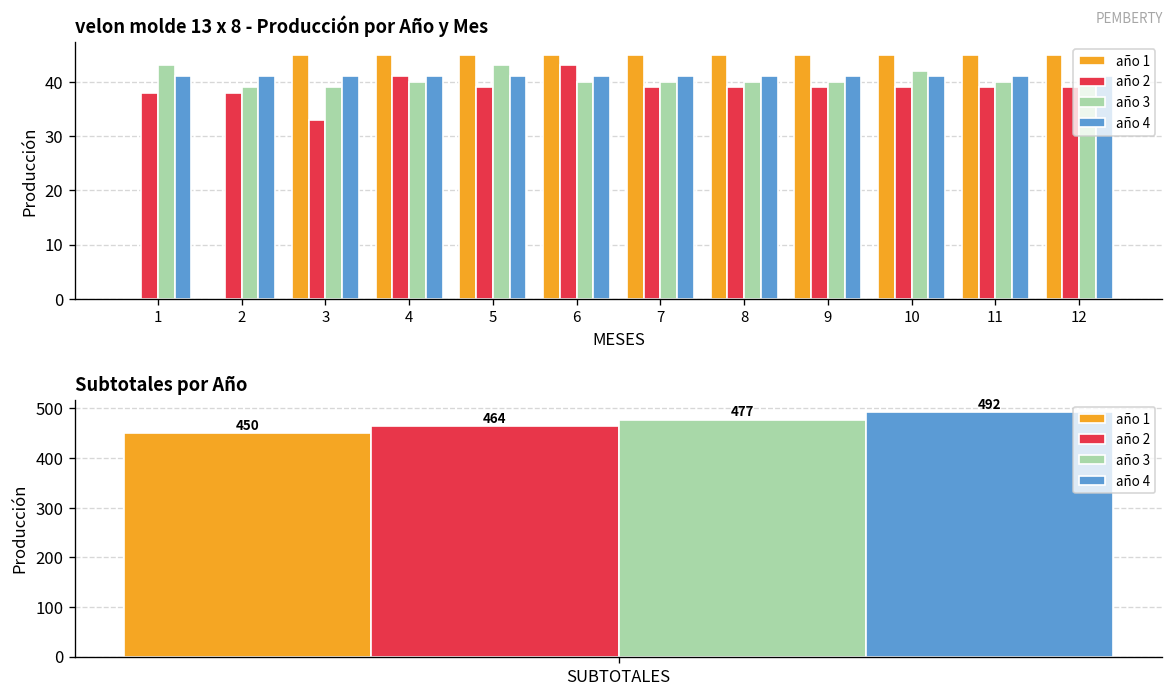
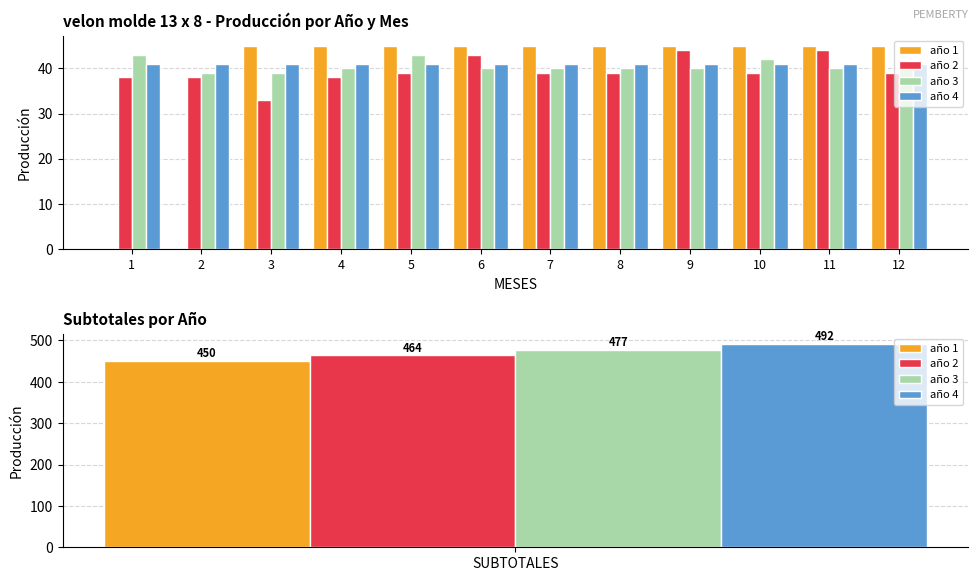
  {
    "velon molde 13 x 8 - Producción por Año y Mes": {
      "año 1": {
        "1": 0,
        "2": 0,
        "3": 45,
        "4": 45,
        "5": 45,
        "6": 45,
        "7": 45,
        "8": 45,
        "9": 45,
        "10": 45,
        "11": 45,
        "12": 45
      },
      "año 2": {
        "1": 38,
        "2": 38,
        "3": 33,
-       "4": 41,
+       "4": 38,
        "5": 39,
        "6": 43,
        "7": 39,
        "8": 39,
-       "9": 39,
+       "9": 44,
        "10": 39,
-       "11": 39,
+       "11": 44,
        "12": 39
      },
      "año 3": {
        "1": 43,
        "2": 39,
        "3": 39,
        "4": 40,
        "5": 43,
        "6": 40,
        "7": 40,
        "8": 40,
        "9": 40,
        "10": 42,
        "11": 40
      },
      "año 4": {
        "1": 41,
        "2": 41,
        "3": 41,
        "4": 41,
        "5": 41,
        "6": 41,
        "7": 41,
        "8": 41,
        "9": 41,
        "10": 41,
        "11": 41
      }
    }
  }
